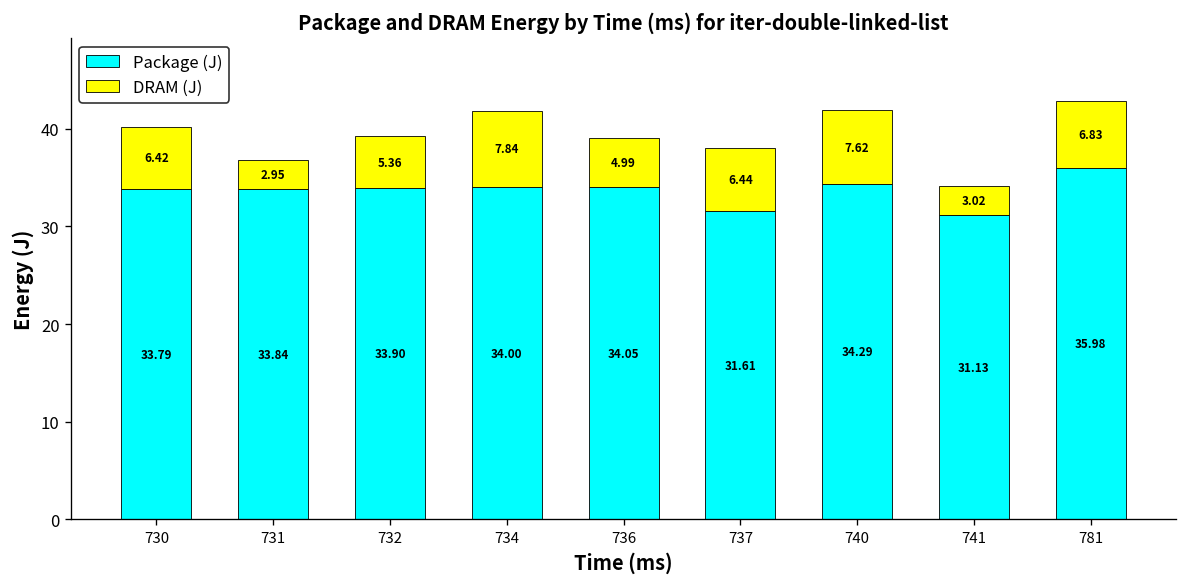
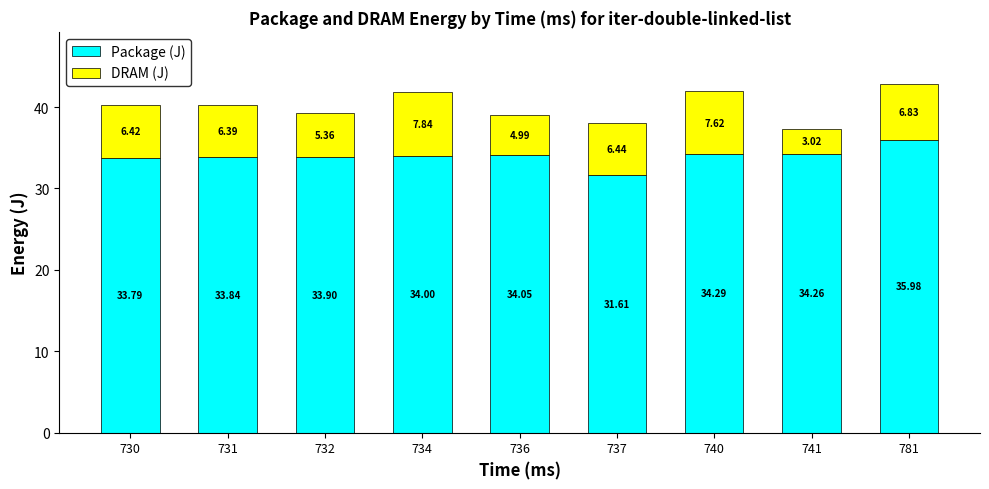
  {
    "Package (J)": {
      "730": 33.79,
      "731": 33.84,
      "732": 33.90,
      "734": 34.00,
      "736": 34.05,
      "737": 31.61,
      "740": 34.29,
-     "741": 31.13,
+     "741": 34.26,
      "781": 35.98
    },
    "DRAM (J)": {
      "730": 6.42,
-     "731": 2.95,
+     "731": 6.39,
      "732": 5.36,
      "734": 7.84,
      "736": 4.99,
      "737": 6.44,
      "740": 7.62,
      "741": 3.02,
      "781": 6.83
    }
  }
